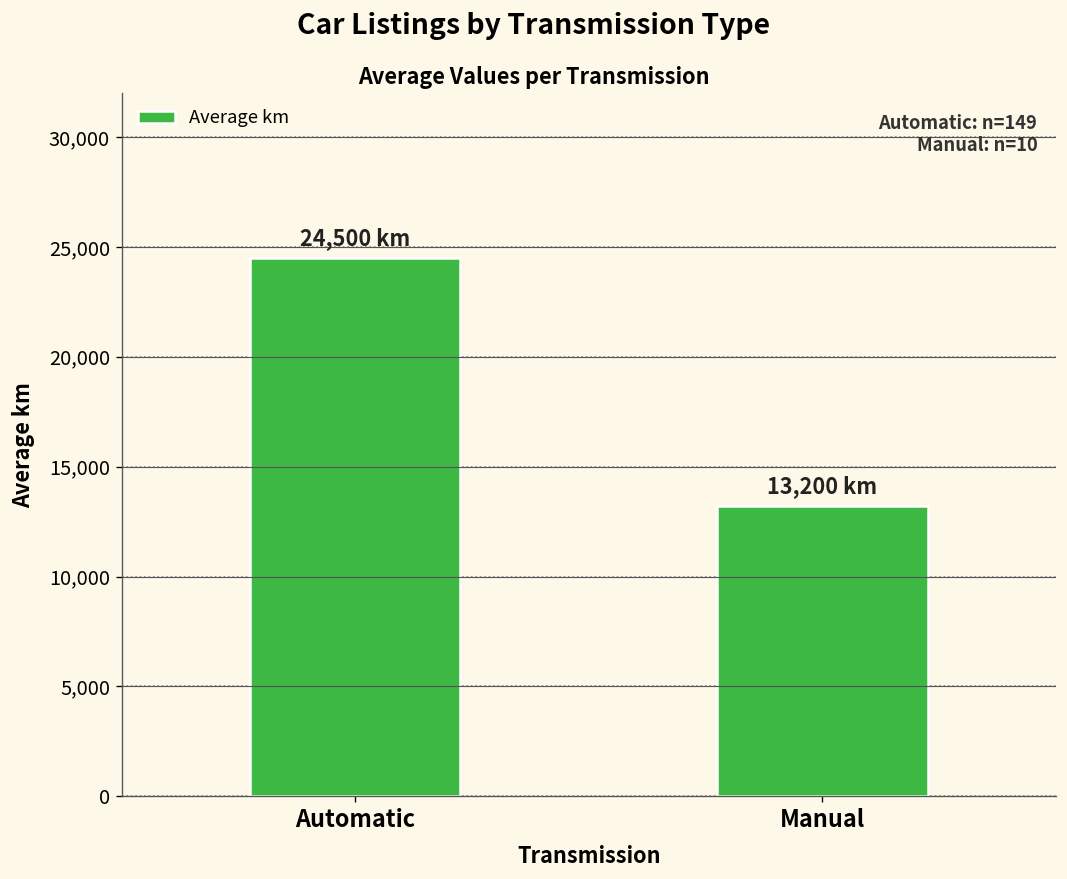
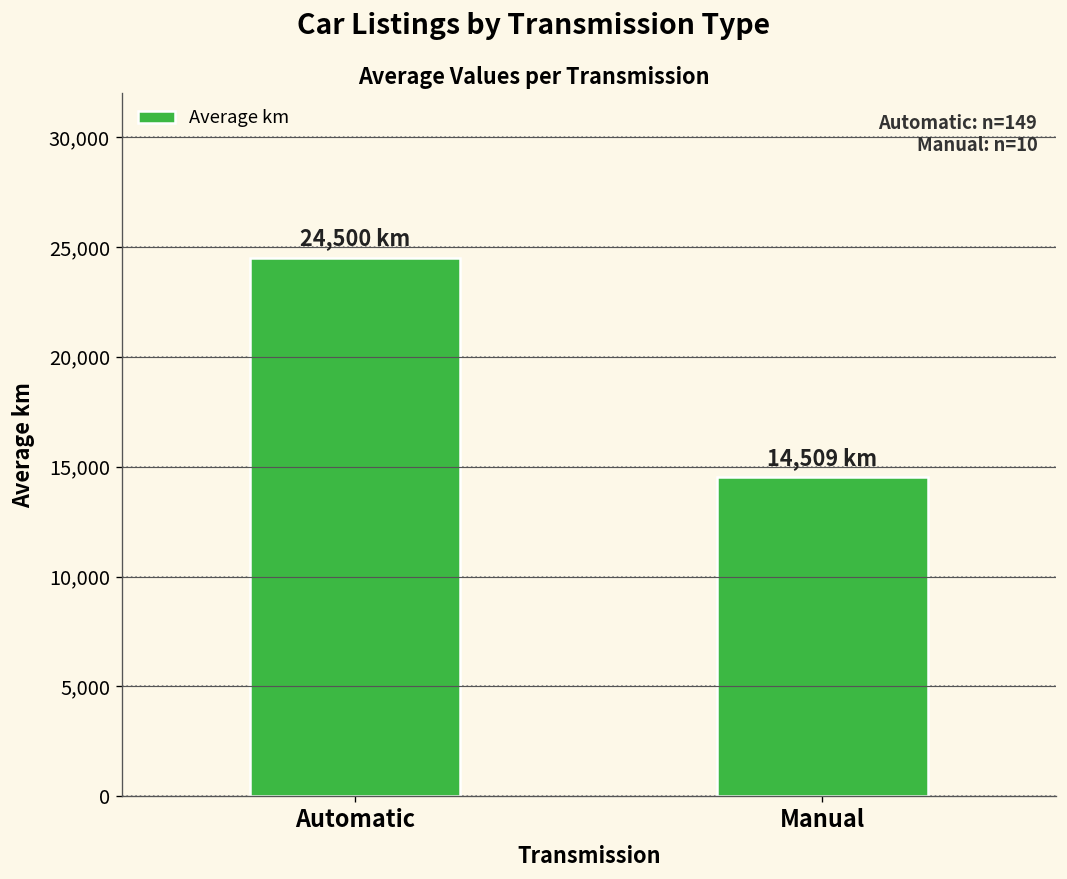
  {
    "Automatic": "24,500",
-   "Manual": "13,200"
+   "Manual": "14,509"
  }
